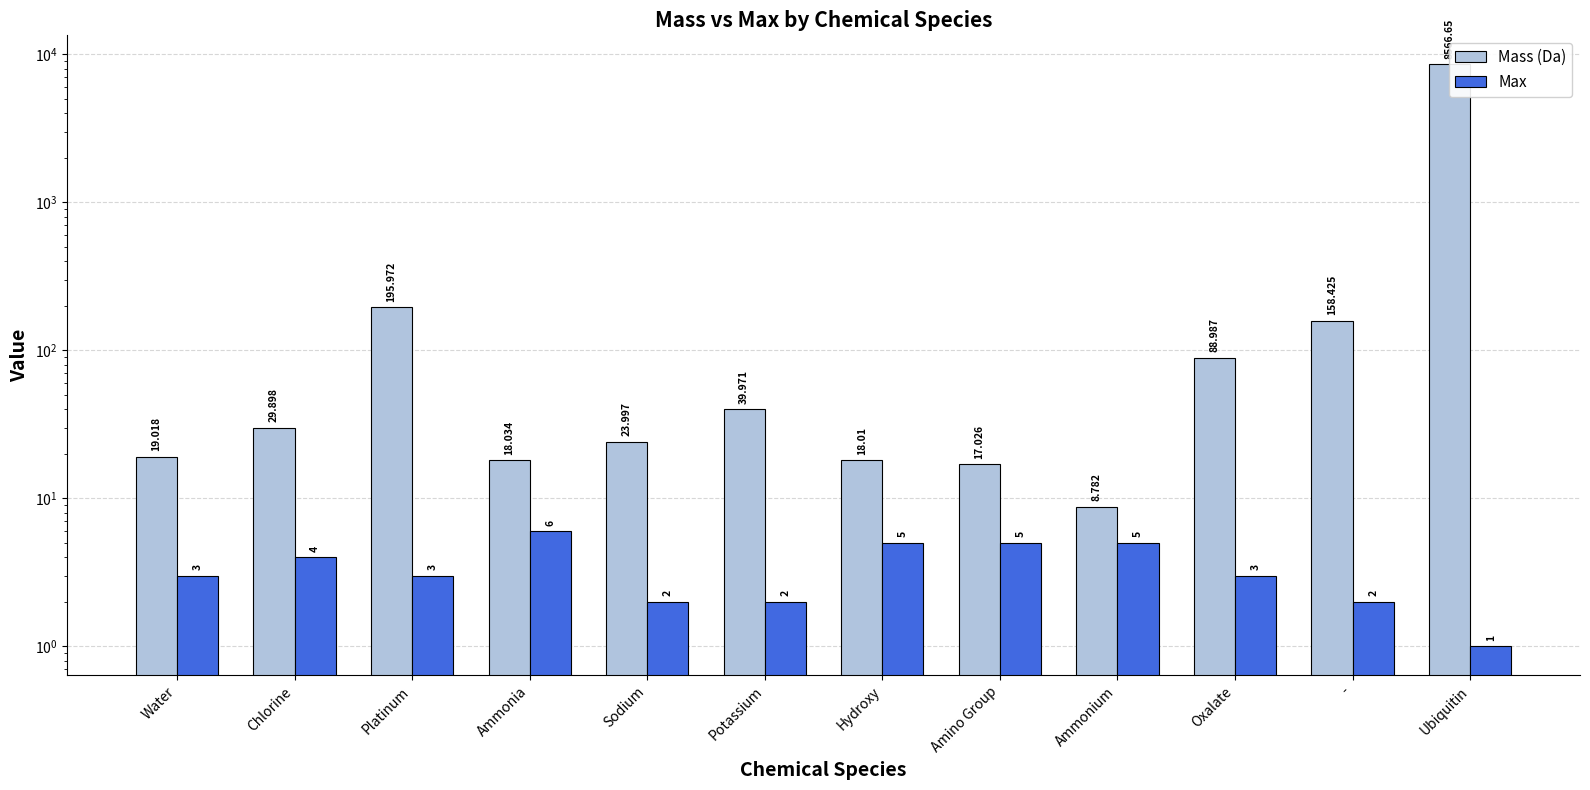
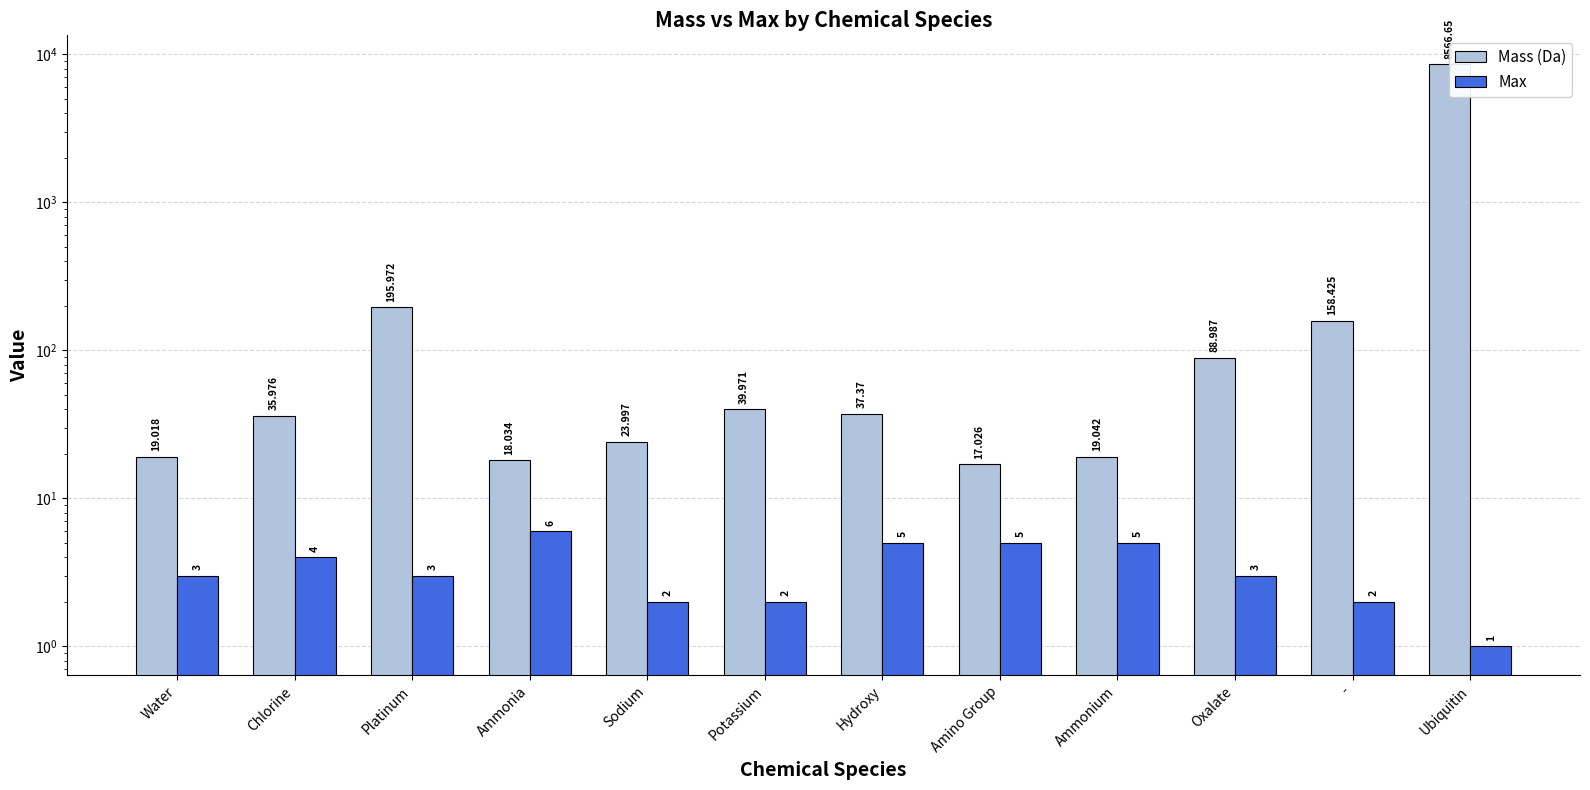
  {
    "Mass (Da)": {
      "Water": 19.018,
-     "Chlorine": 29.898,
+     "Chlorine": 35.976,
      "Platinum": 195.972,
      "Ammonia": 18.034,
      "Sodium": 23.997,
      "Potassium": 39.971,
-     "Hydroxy": 18.01,
+     "Hydroxy": 37.37,
      "Amino Group": 17.026,
-     "Ammonium": 8.782,
+     "Ammonium": 19.042,
      "Oxalate": 88.987,
      "-": 158.425
    },
    "Max": {
      "Water": 3,
      "Chlorine": 4,
      "Platinum": 3,
      "Ammonia": 6,
      "Sodium": 2,
      "Potassium": 2,
      "Hydroxy": 5,
      "Amino Group": 5,
      "Ammonium": 5,
      "Oxalate": 3,
      "-": 2,
      "Ubiquitin": 1
    }
  }
